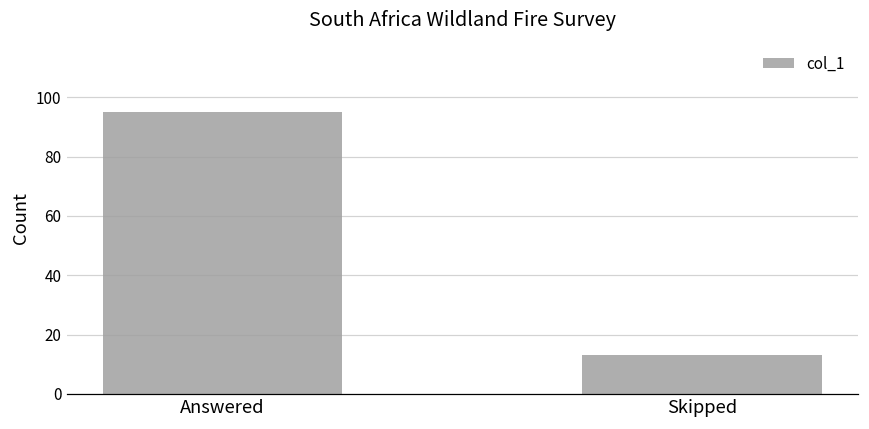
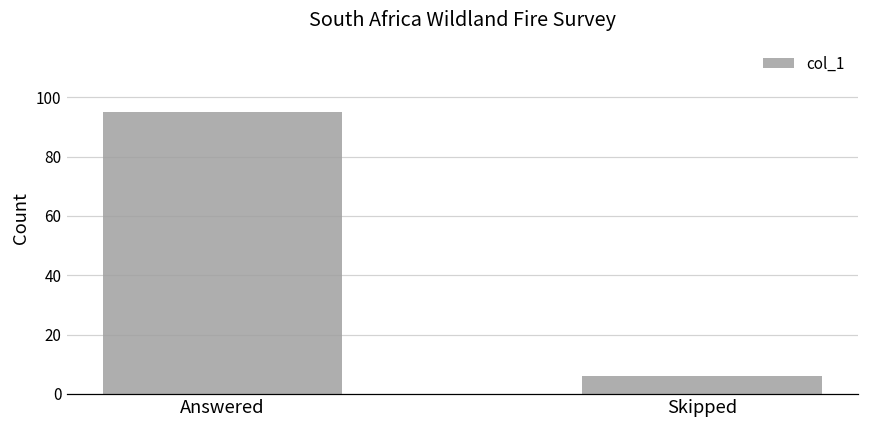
  {
    "Answered": 95,
-   "Skipped": 13
+   "Skipped": 6
  }
